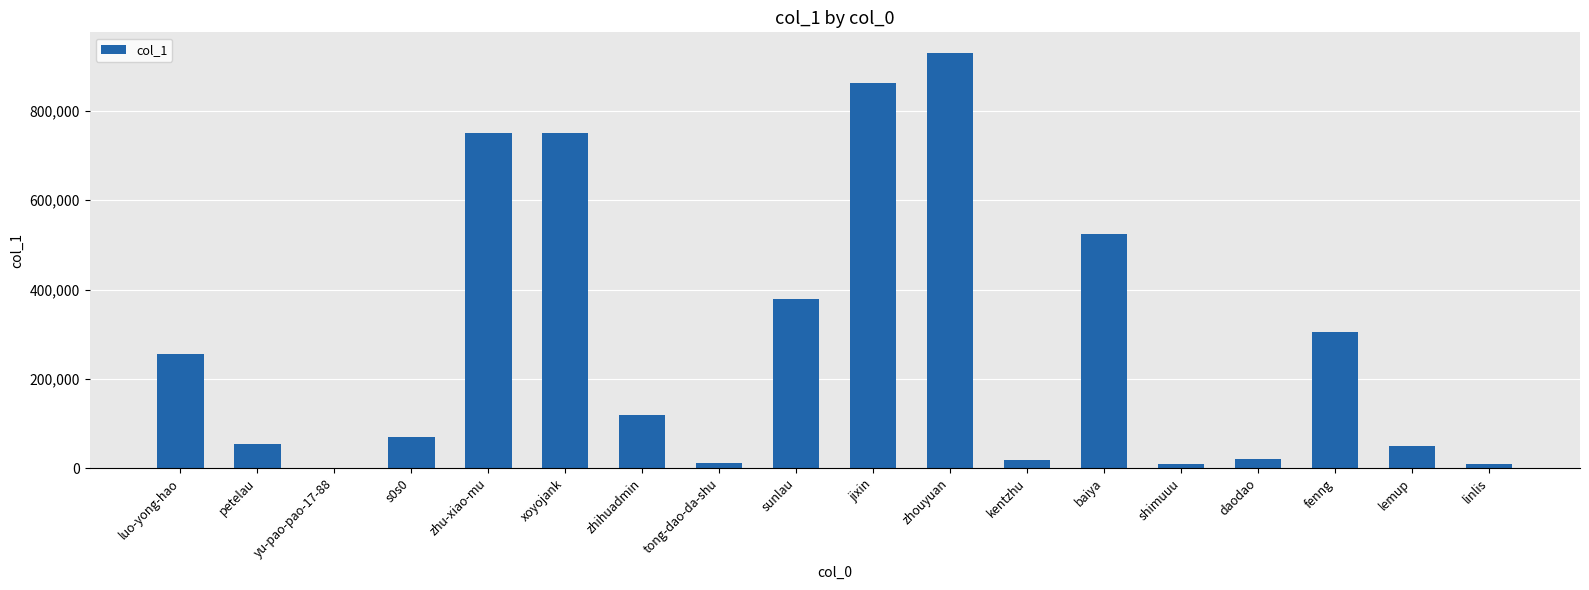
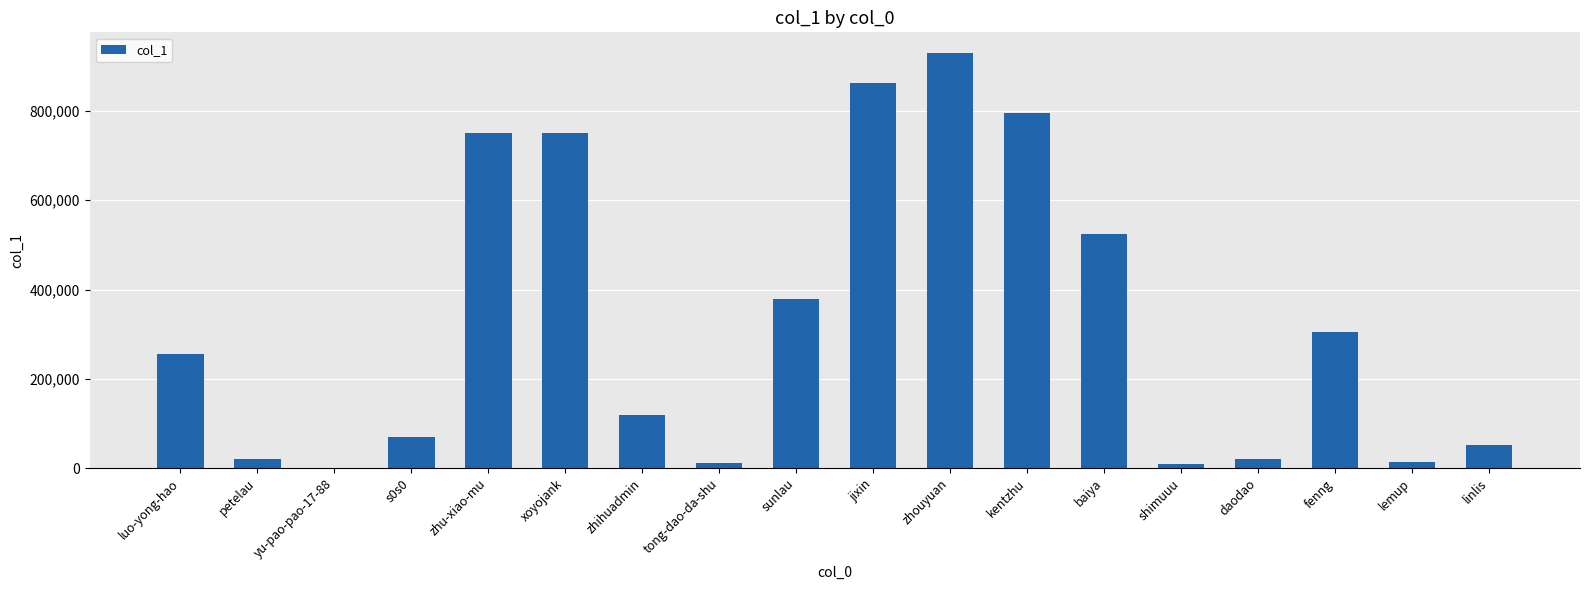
  {
    "luo-yong-hao": "260,000",
-   "petelau": "50,000",
+   "petelau": "20,000",
    "s0s0": "70,000",
    "zhu-xiao-mu": "750,000",
    "xoyojank": "750,000",
    "zhihuadmin": "120,000",
    "tong-dao-da-shu": "10,000",
    "sunlau": "380,000",
    "jixin": "860,000",
    "zhouyuan": "930,000",
-   "kentzhu": "20,000",
+   "kentzhu": "790,000",
    "baiya": "520,000",
    "shimuuu": "10,000",
    "daodao": "20,000",
    "fenng": "300,000",
-   "lemup": "50,000",
-   "linlis": "10,000"
+   "lemup": "10,000",
+   "linlis": "50,000"
  }
